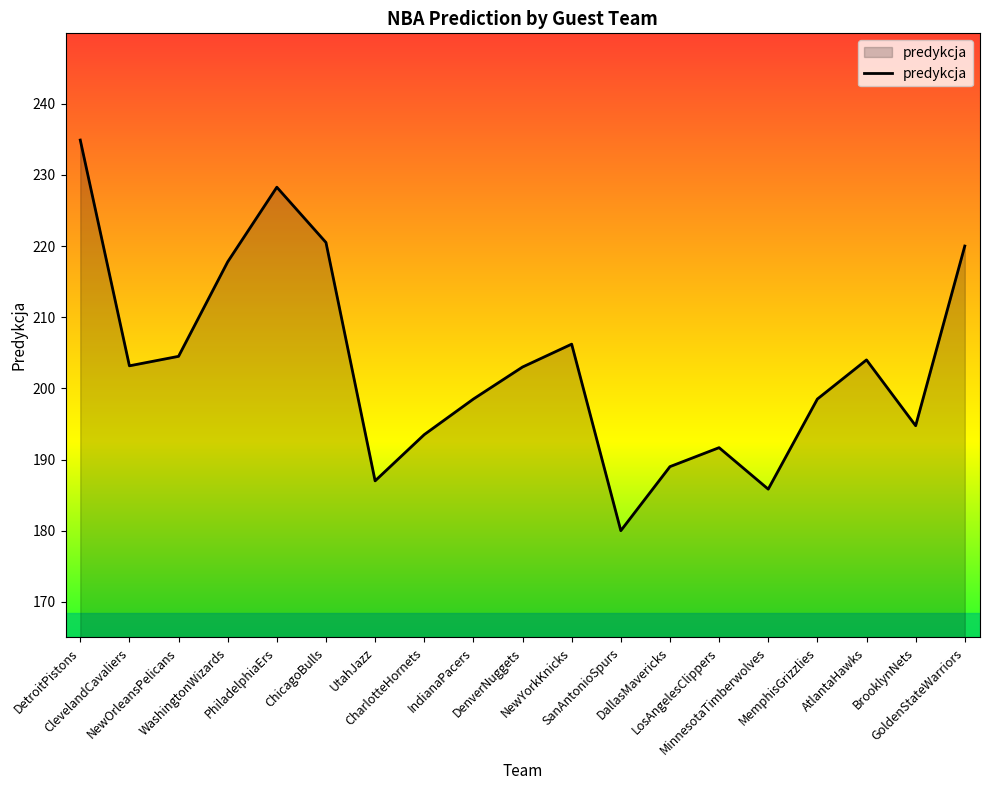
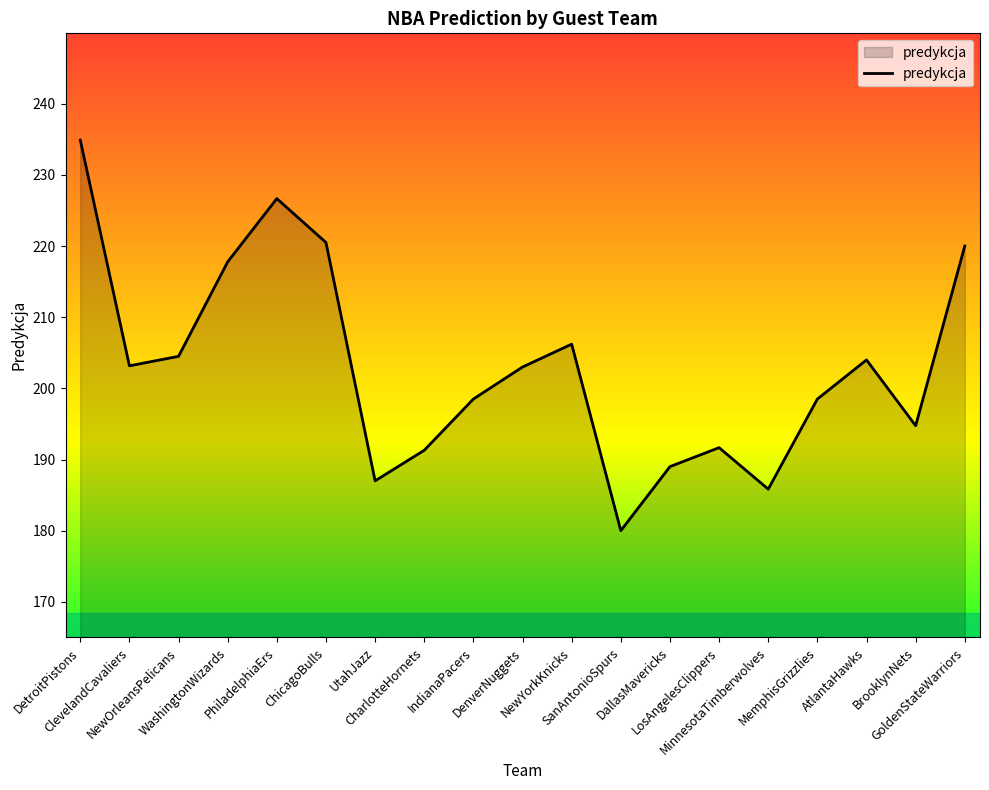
  {
    "DetroitPistons": 235,
    "ClevelandCavaliers": 203,
    "NewOrleansPelicans": 204,
    "WashingtonWizards": 218,
-   "PhiladelphiaErs": 228,
+   "PhiladelphiaErs": 227,
    "ChicagoBulls": 220,
    "UtahJazz": 187,
-   "CharlotteHornets": 194,
+   "CharlotteHornets": 191,
    "IndianaPacers": 198,
    "DenverNuggets": 203,
    "NewYorkKnicks": 206,
    "SanAntonioSpurs": 180,
    "DallasMavericks": 189,
    "LosAngelesClippers": 192,
    "MinnesotaTimberwolves": 186,
    "MemphisGrizzlies": 198,
    "AtlantaHawks": 204,
    "BrooklynNets": 195,
    "GoldenStateWarriors": 220
  }
